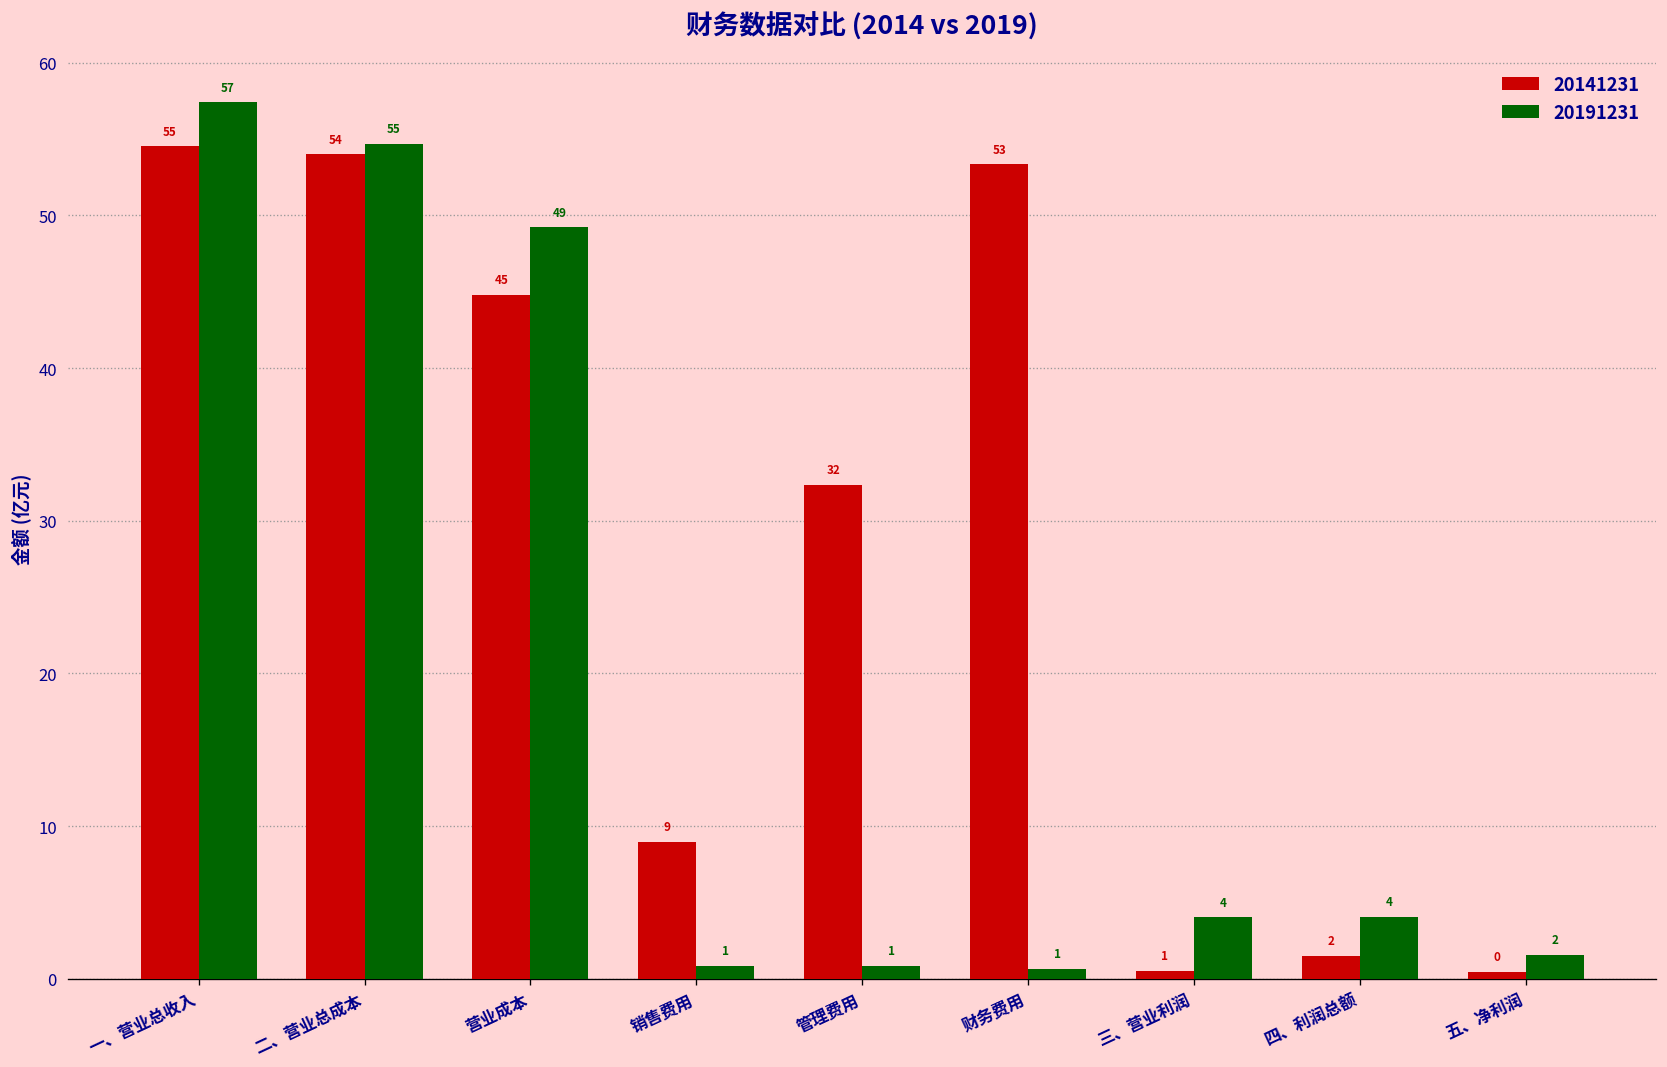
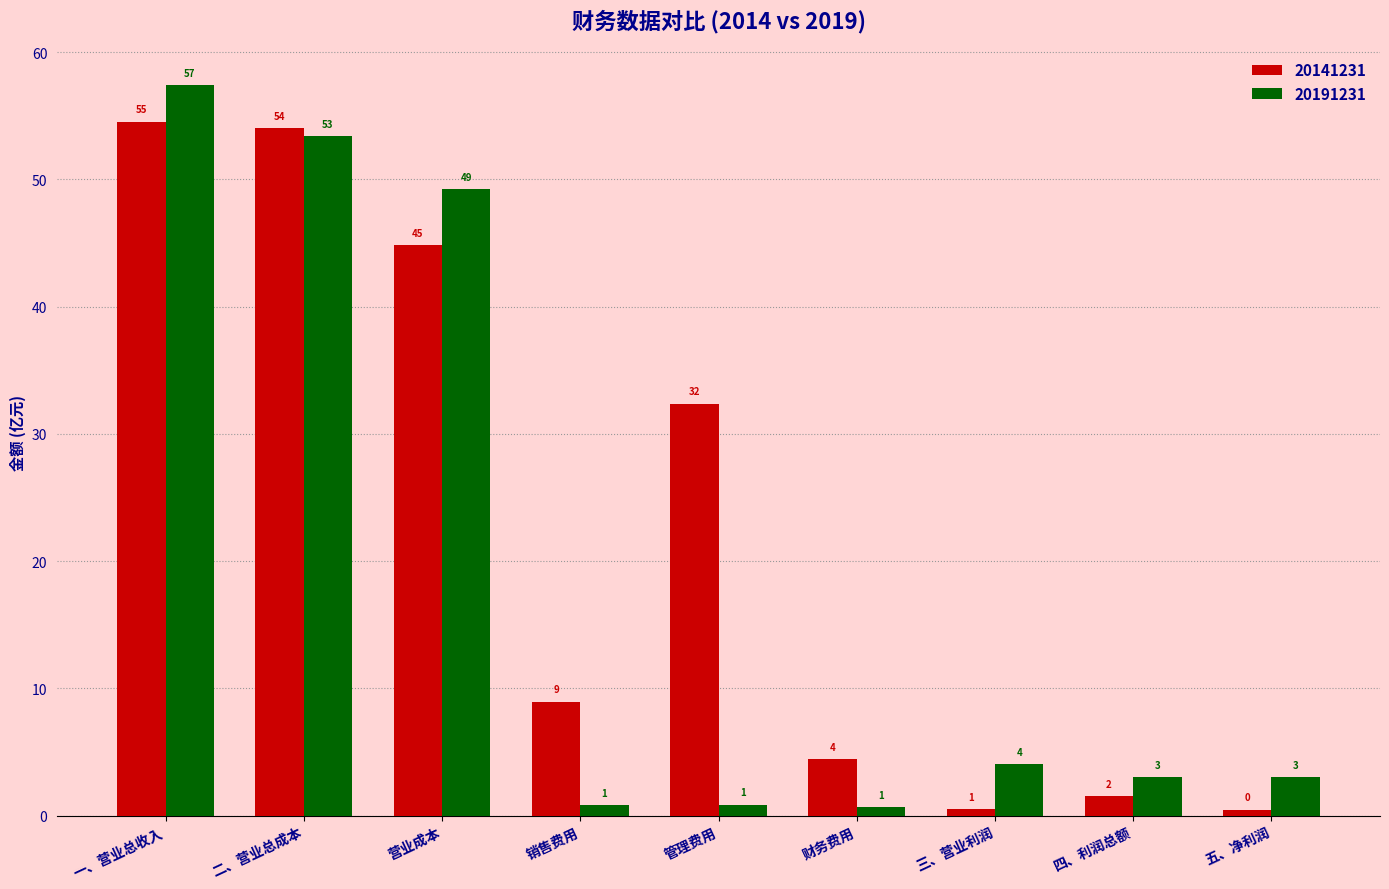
  {
    "20141231": {
      "一、营业总收入": 55,
      "二、营业总成本": 54,
      "营业成本": 45,
      "销售费用": 9,
      "管理费用": 32,
-     "财务费用": 53,
+     "财务费用": 4,
      "三、营业利润": 1,
      "四、利润总额": 2,
      "五、净利润": 0
    },
    "20191231": {
      "一、营业总收入": 57,
-     "二、营业总成本": 55,
+     "二、营业总成本": 53,
      "营业成本": 49,
      "销售费用": 1,
      "管理费用": 1,
      "财务费用": 1,
      "三、营业利润": 4,
-     "四、利润总额": 4,
-     "五、净利润": 2
+     "四、利润总额": 3,
+     "五、净利润": 3
    }
  }
